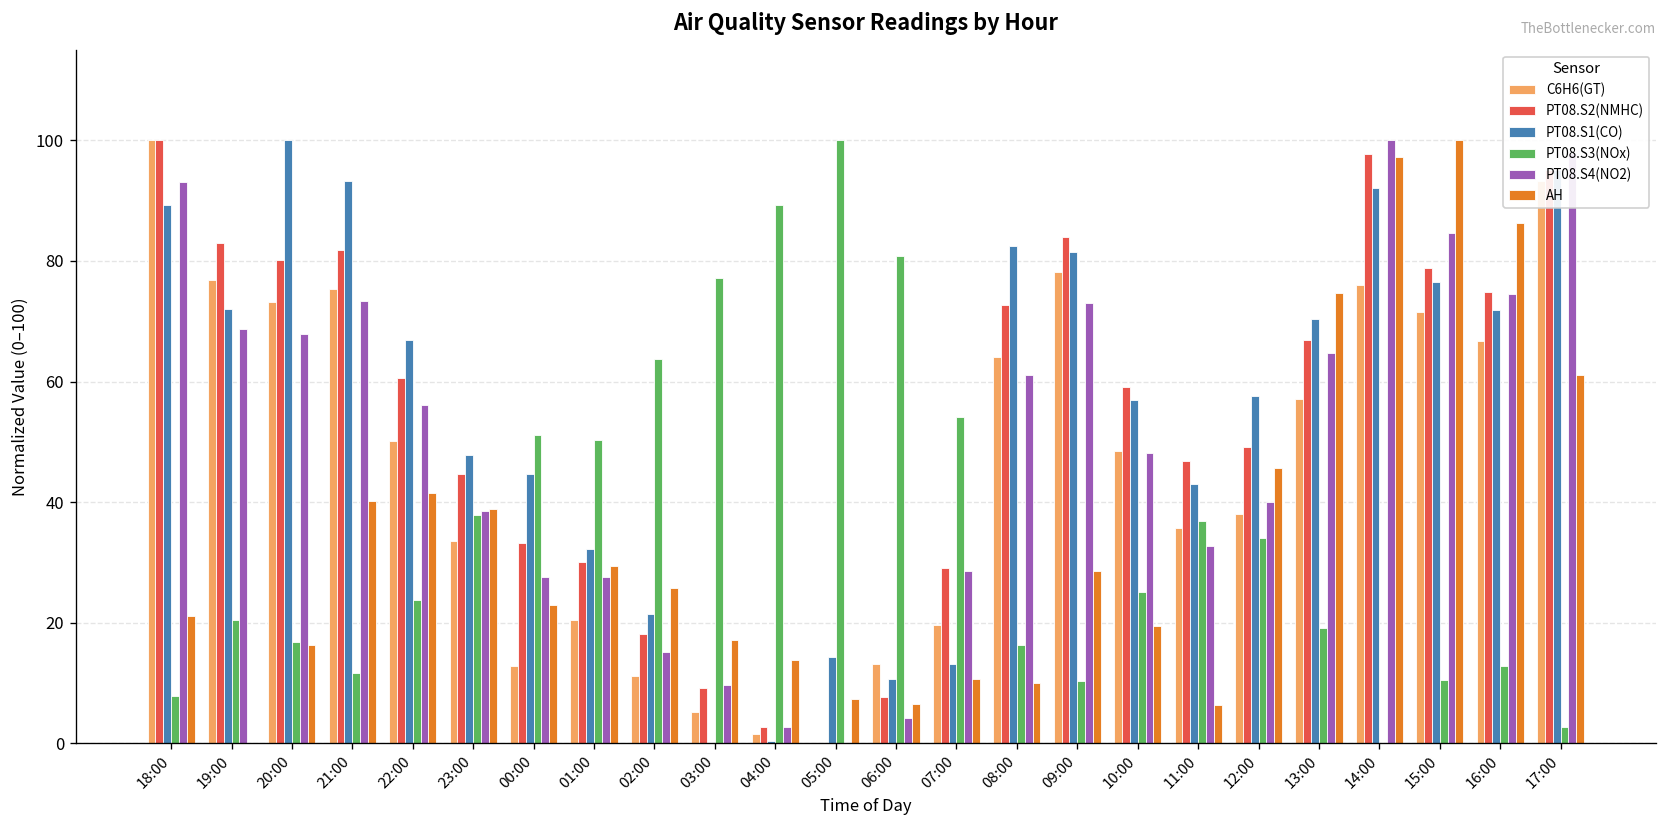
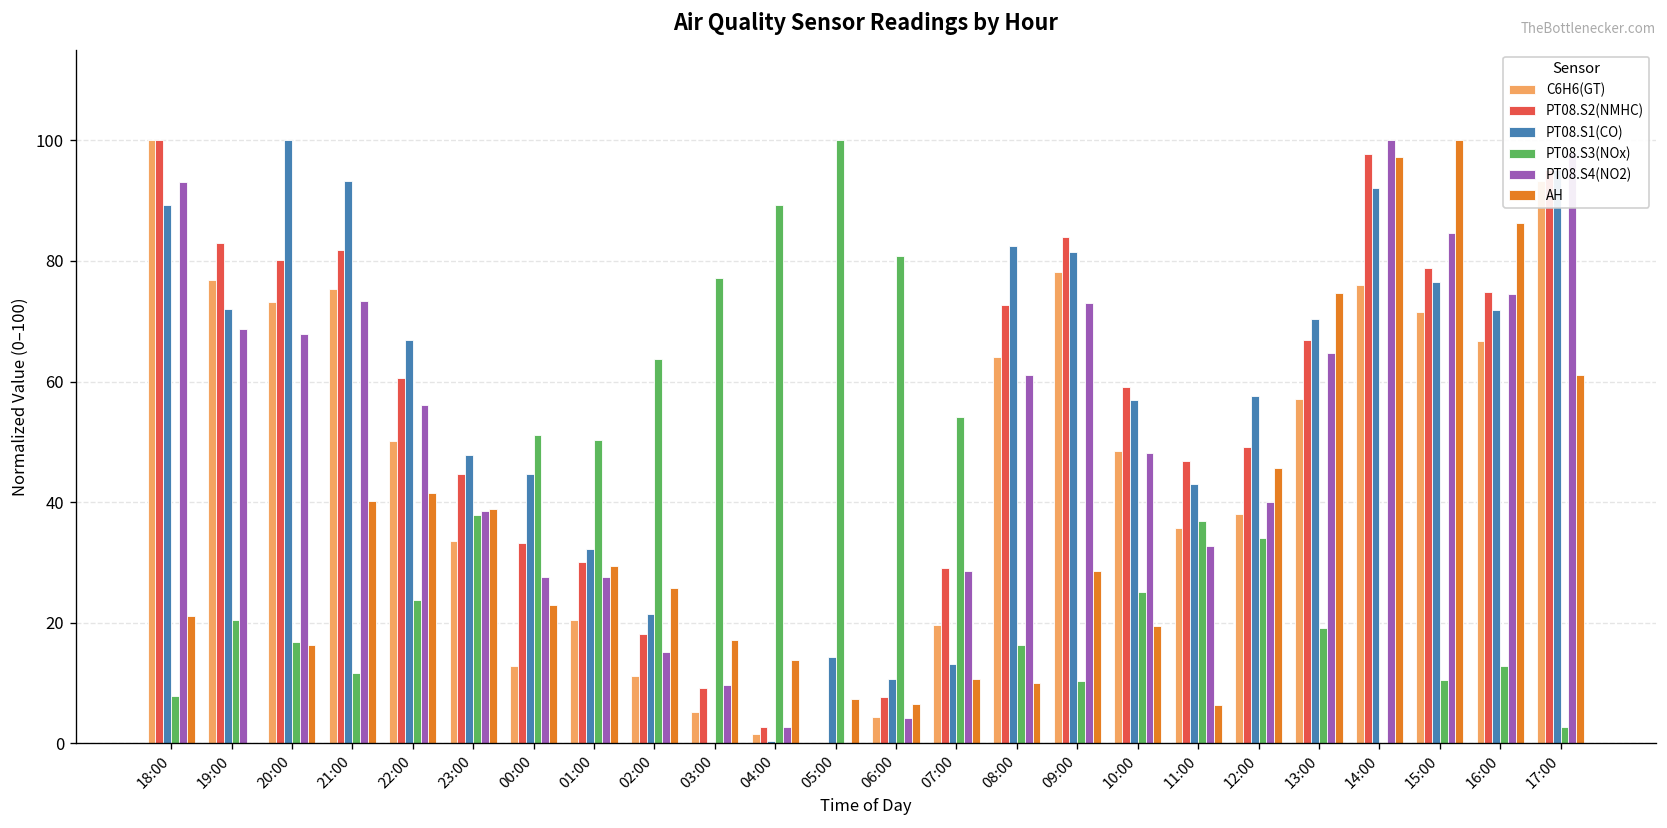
  {
    "C6H6(GT)": {
      "18:00": 100,
      "19:00": 77,
      "20:00": 73,
      "21:00": 75,
      "22:00": 50,
      "23:00": 34,
      "00:00": 13,
      "01:00": 20,
      "02:00": 11,
      "03:00": 5,
      "04:00": 1,
      "05:00": 0,
-     "06:00": 13,
+     "06:00": 4,
      "07:00": 20,
      "08:00": 64,
      "09:00": 78,
      "10:00": 48,
      "11:00": 36,
      "12:00": 38,
      "13:00": 57,
      "14:00": 76,
      "15:00": 72,
      "16:00": 67
    },
    "PT08.S1(CO)": {
      "18:00": 89,
      "19:00": 72,
      "20:00": 100,
      "21:00": 93,
      "22:00": 67,
      "23:00": 48,
      "00:00": 45,
      "01:00": 32,
      "02:00": 21,
      "03:00": 0,
      "05:00": 14,
      "06:00": 11,
      "07:00": 13,
      "08:00": 82,
      "09:00": 81,
      "10:00": 57,
      "11:00": 43,
      "12:00": 58,
      "13:00": 70,
      "14:00": 92,
      "15:00": 77,
      "16:00": 72
    },
    "PT08.S3(NOx)": {
      "18:00": 8,
      "19:00": 20,
      "20:00": 17,
      "21:00": 12,
      "22:00": 24,
      "23:00": 38,
      "00:00": 51,
      "01:00": 50,
      "02:00": 64,
      "03:00": 77,
      "04:00": 89,
      "05:00": 100,
      "06:00": 81,
      "07:00": 54,
      "08:00": 16,
      "09:00": 10,
      "10:00": 25,
      "11:00": 37,
      "12:00": 34,
      "13:00": 19,
      "14:00": 0,
      "15:00": 11,
      "16:00": 13,
      "17:00": 3
    },
    "PT08.S4(NO2)": {
      "18:00": 93,
      "19:00": 69,
      "20:00": 68,
      "21:00": 73,
      "22:00": 56,
      "23:00": 38,
      "00:00": 27,
      "01:00": 27,
      "02:00": 15,
      "03:00": 10,
      "04:00": 3,
      "05:00": 0,
      "06:00": 4,
      "07:00": 29,
      "08:00": 61,
      "09:00": 73,
      "10:00": 48,
      "11:00": 33,
      "12:00": 40,
      "13:00": 65,
      "14:00": 100,
      "15:00": 85,
      "16:00": 75
    }
  }
